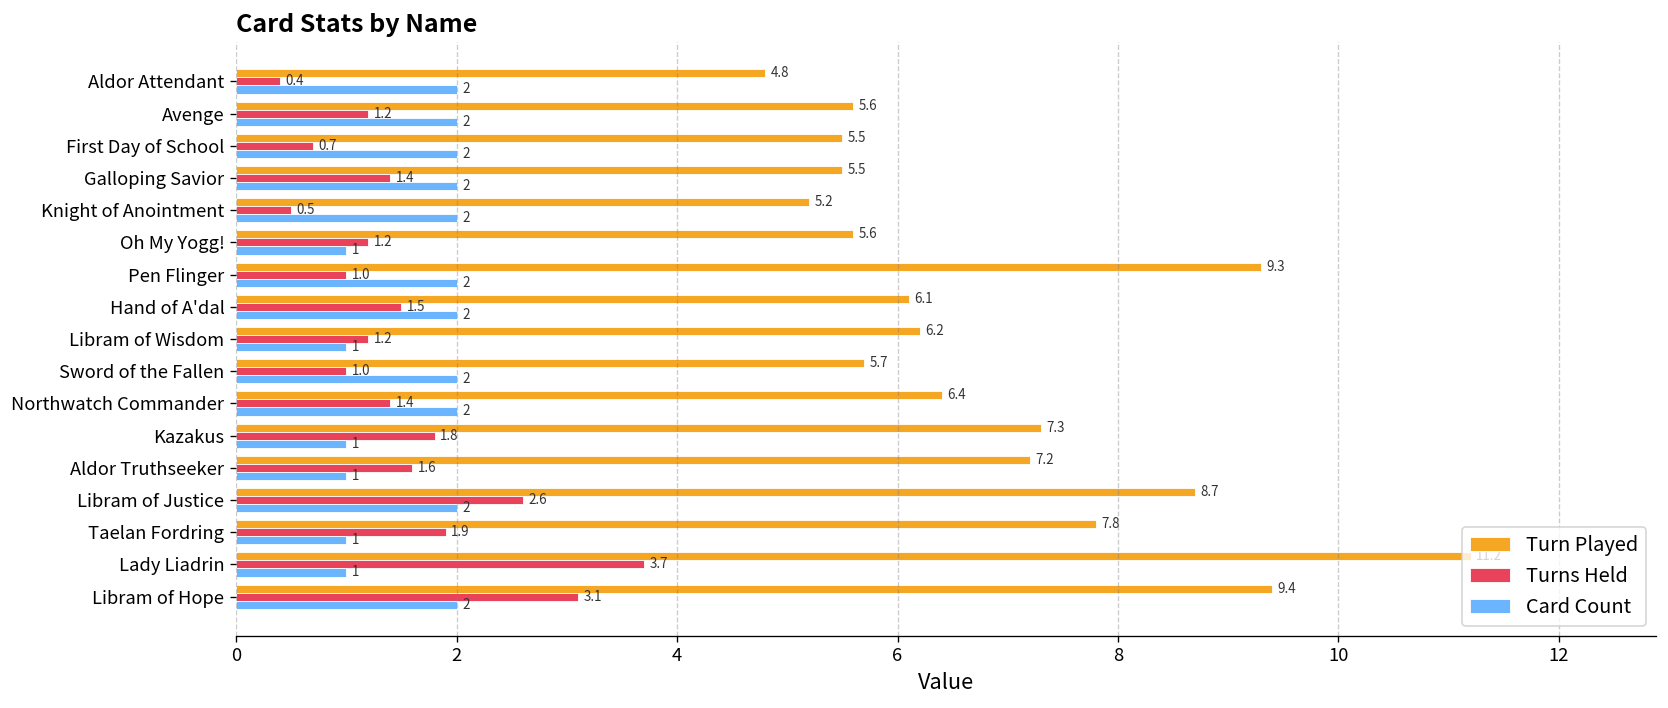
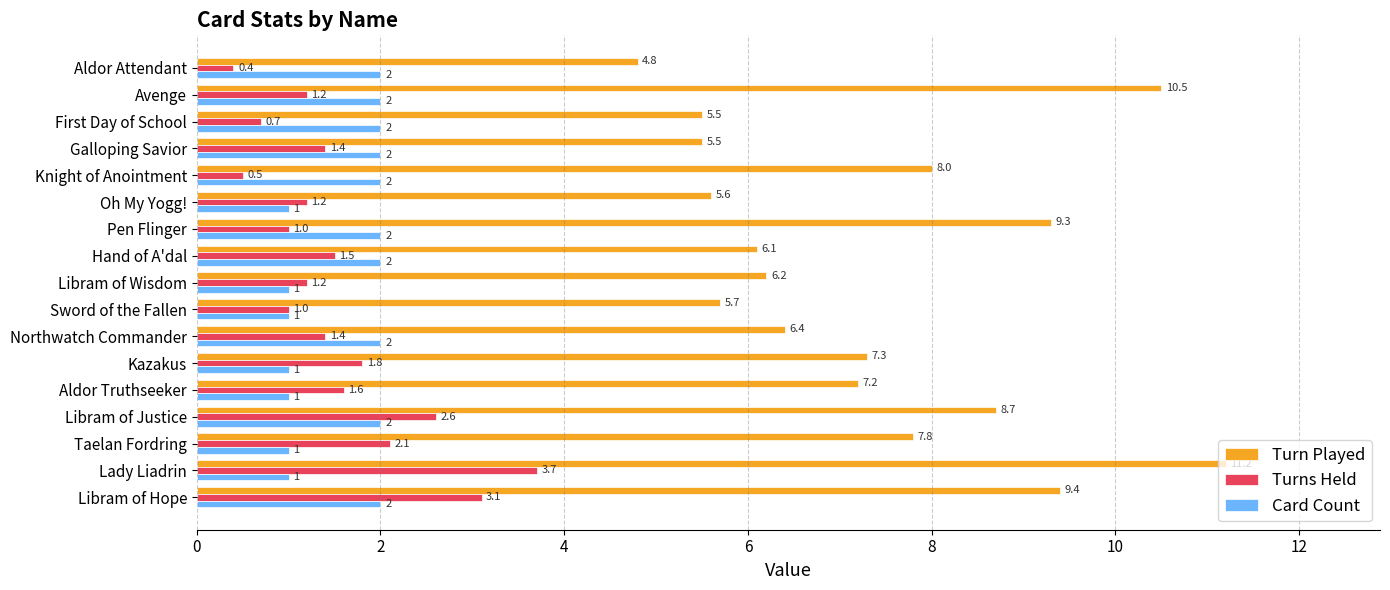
  {
    "Turn Played": {
      "Aldor Attendant": 4.8,
-     "Avenge": 5.6,
+     "Avenge": 10.5,
      "First Day of School": 5.5,
      "Galloping Savior": 5.5,
-     "Knight of Anointment": 5.2,
+     "Knight of Anointment": 8.0,
      "Oh My Yogg!": 5.6,
      "Pen Flinger": 9.3,
      "Hand of A'dal": 6.1,
      "Libram of Wisdom": 6.2,
      "Sword of the Fallen": 5.7,
      "Northwatch Commander": 6.4,
      "Kazakus": 7.3,
      "Aldor Truthseeker": 7.2,
      "Libram of Justice": 8.7,
      "Taelan Fordring": 7.8,
      "Libram of Hope": 9.4
    },
    "Turns Held": {
      "Aldor Attendant": 0.4,
      "Avenge": 1.2,
      "First Day of School": 0.7,
      "Galloping Savior": 1.4,
      "Knight of Anointment": 0.5,
      "Oh My Yogg!": 1.2,
      "Pen Flinger": 1.0,
      "Hand of A'dal": 1.5,
      "Libram of Wisdom": 1.2,
      "Sword of the Fallen": 1.0,
      "Northwatch Commander": 1.4,
      "Kazakus": 1.8,
      "Aldor Truthseeker": 1.6,
      "Libram of Justice": 2.6,
-     "Taelan Fordring": 1.9,
+     "Taelan Fordring": 2.1,
      "Lady Liadrin": 3.7,
      "Libram of Hope": 3.1
    },
    "Card Count": {
      "Aldor Attendant": 2,
      "Avenge": 2,
      "First Day of School": 2,
      "Galloping Savior": 2,
      "Knight of Anointment": 2,
      "Oh My Yogg!": 1,
      "Pen Flinger": 2,
      "Hand of A'dal": 2,
      "Libram of Wisdom": 1,
-     "Sword of the Fallen": 2,
+     "Sword of the Fallen": 1,
      "Northwatch Commander": 2,
      "Kazakus": 1,
      "Aldor Truthseeker": 1,
      "Libram of Justice": 2,
      "Taelan Fordring": 1,
      "Lady Liadrin": 1,
      "Libram of Hope": 2
    }
  }
